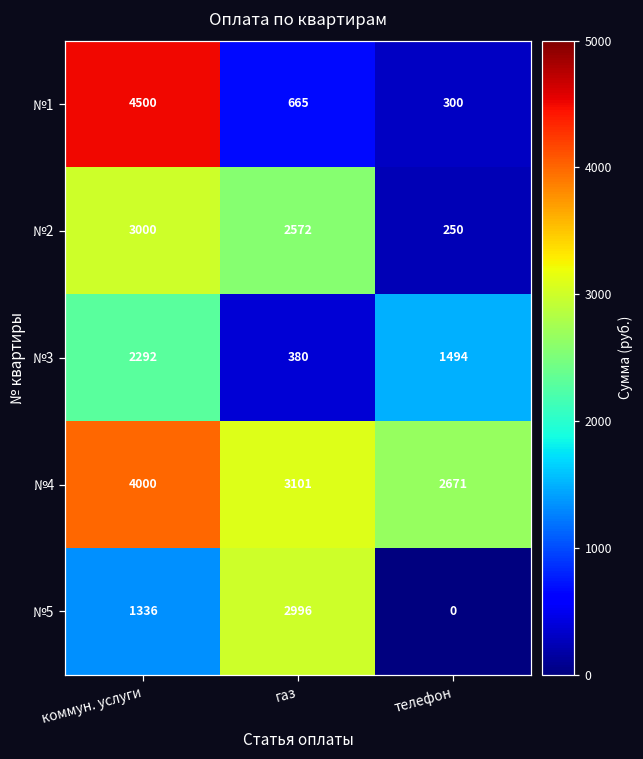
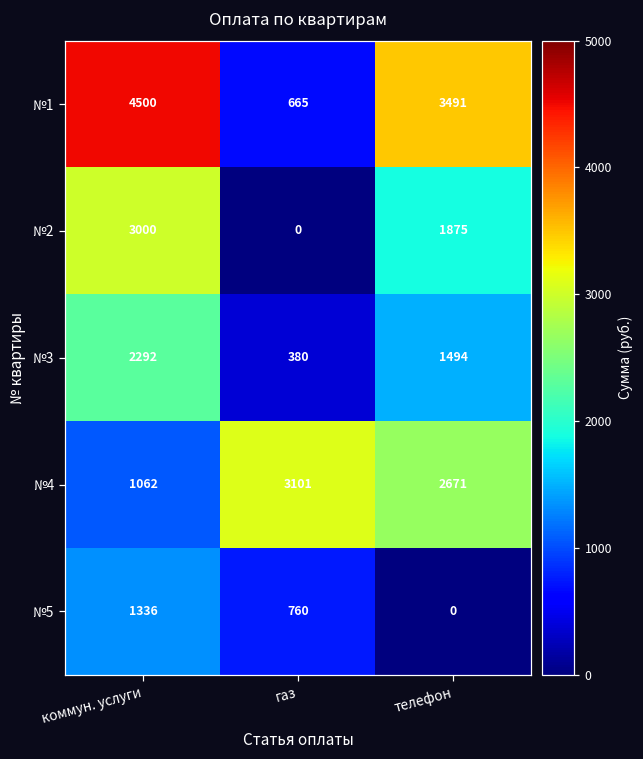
  {
    "№1": {
      "коммун. услуги": 4500,
      "газ": 665,
-     "телефон": 300
+     "телефон": 3491
    },
    "№2": {
      "коммун. услуги": 3000,
-     "газ": 2572,
-     "телефон": 250
+     "газ": 0,
+     "телефон": 1875
    },
    "№3": {
      "коммун. услуги": 2292,
      "газ": 380,
      "телефон": 1494
    },
    "№4": {
-     "коммун. услуги": 4000,
+     "коммун. услуги": 1062,
      "газ": 3101,
      "телефон": 2671
    },
    "№5": {
      "коммун. услуги": 1336,
-     "газ": 2996,
+     "газ": 760,
      "телефон": 0
    }
  }
